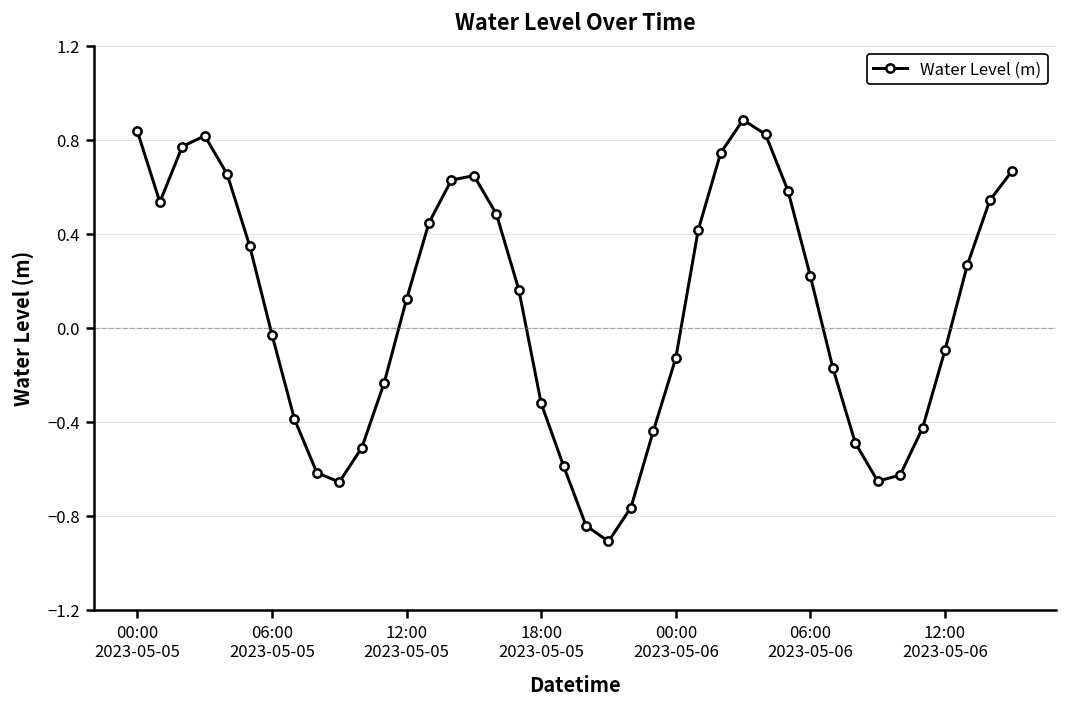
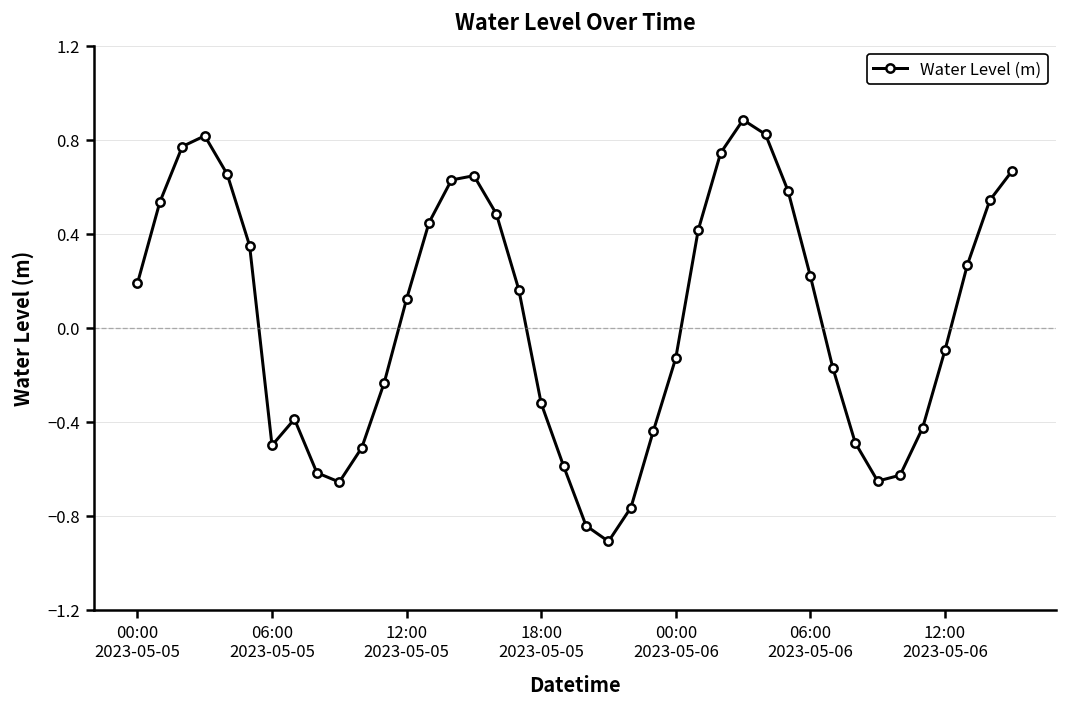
  {
-   "00:00 2023-05-05": 0.83,
-   "06:00 2023-05-05": -0.03,
+   "00:00 2023-05-05": 0.19,
+   "06:00 2023-05-05": -0.50,
    "12:00 2023-05-05": 0.12,
    "18:00 2023-05-05": -0.32,
    "00:00 2023-05-06": -0.13,
    "06:00 2023-05-06": 0.22,
    "12:00 2023-05-06": -0.10
  }
